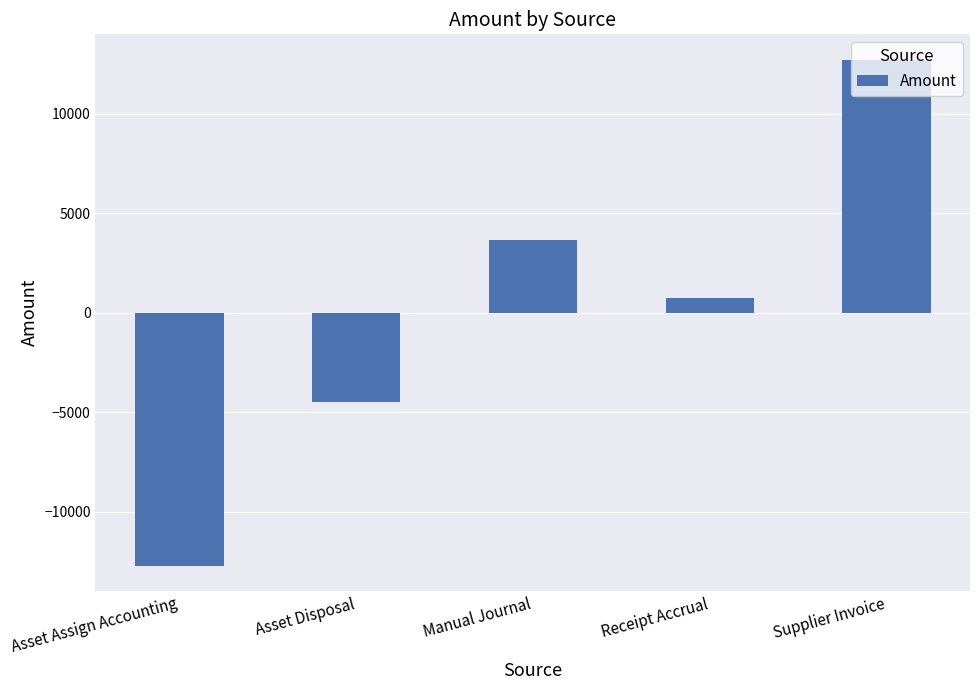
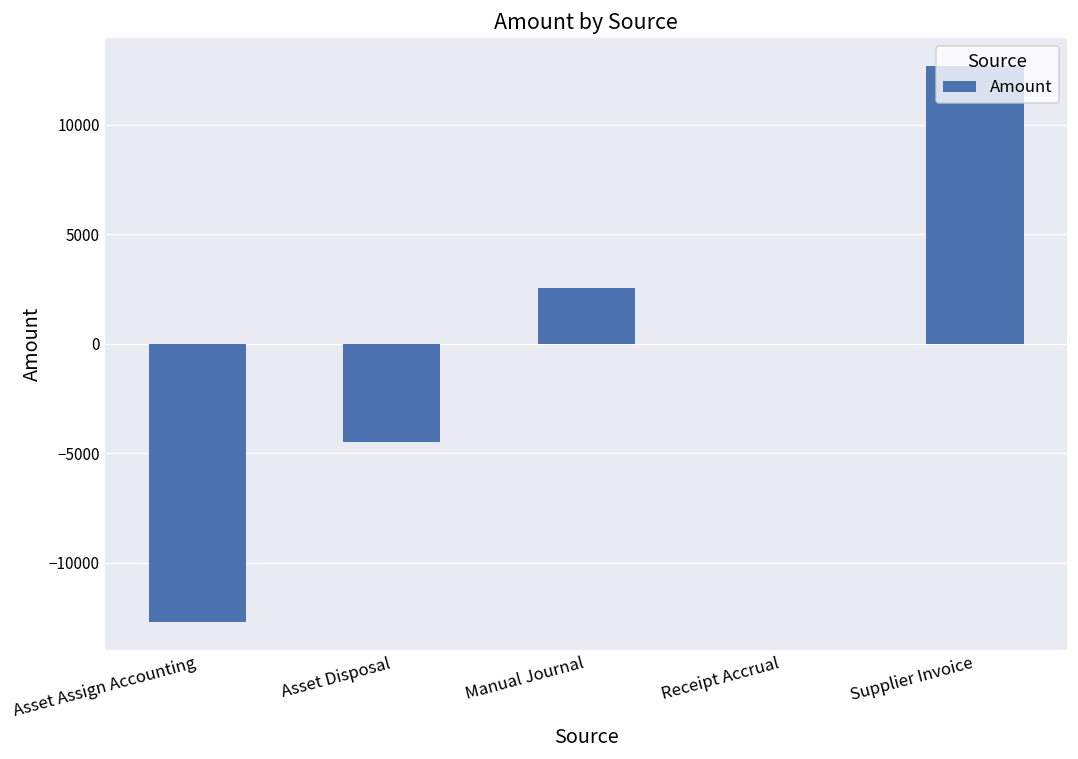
  {
    "Asset Assign Accounting": -12700,
    "Asset Disposal": -4500,
-   "Manual Journal": 3700,
-   "Receipt Accrual": 700
+   "Manual Journal": 2500,
+   "Receipt Accrual": 0
  }
